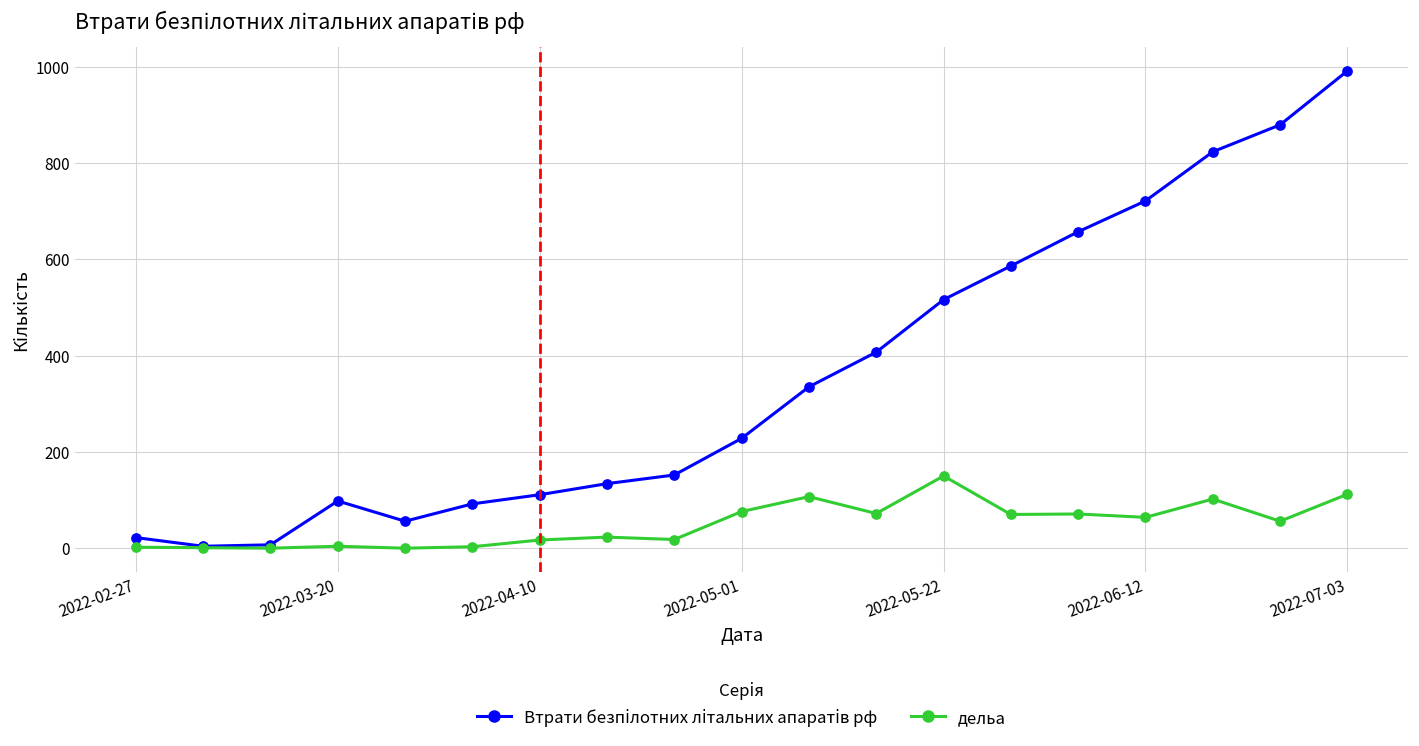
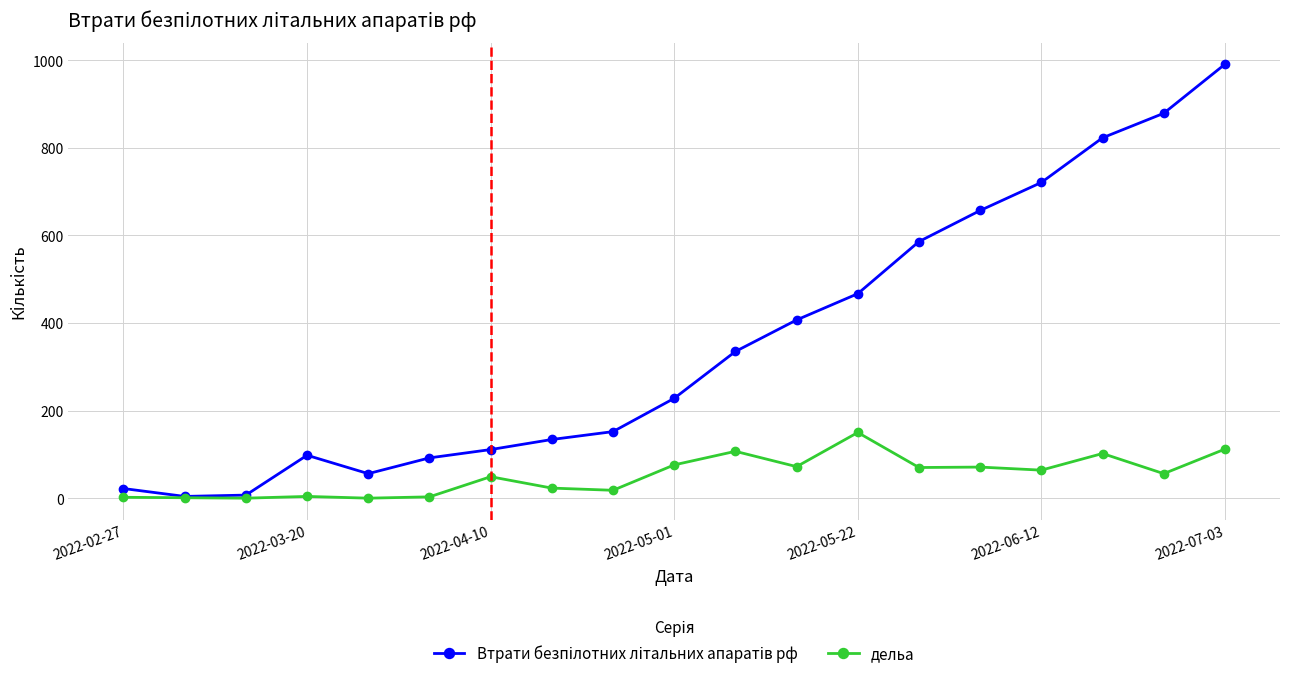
  {
    "Втрати безпілотних літальних апаратів рф": {
      "2022-02-27": 20,
      "2022-03-20": 100,
      "2022-04-10": 110,
      "2022-05-01": 230,
-     "2022-05-22": 520,
+     "2022-05-22": 470,
      "2022-06-12": 720,
      "2022-07-03": 990
    },
    "дельа": {
      "2022-02-27": 0,
      "2022-03-20": 0,
-     "2022-04-10": 20,
+     "2022-04-10": 50,
      "2022-05-01": 80,
      "2022-05-22": 150,
      "2022-06-12": 60,
      "2022-07-03": 110
    }
  }
